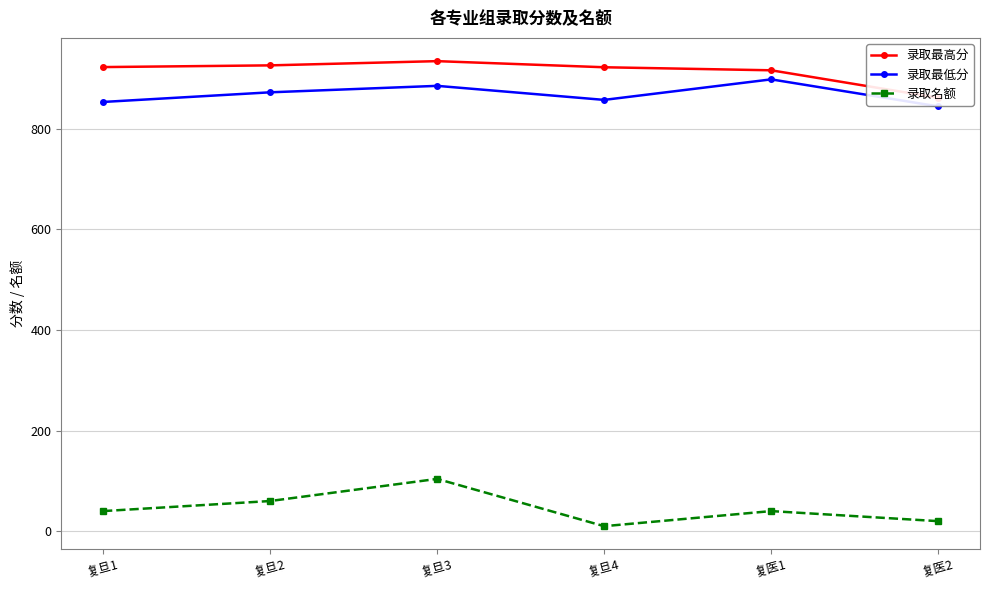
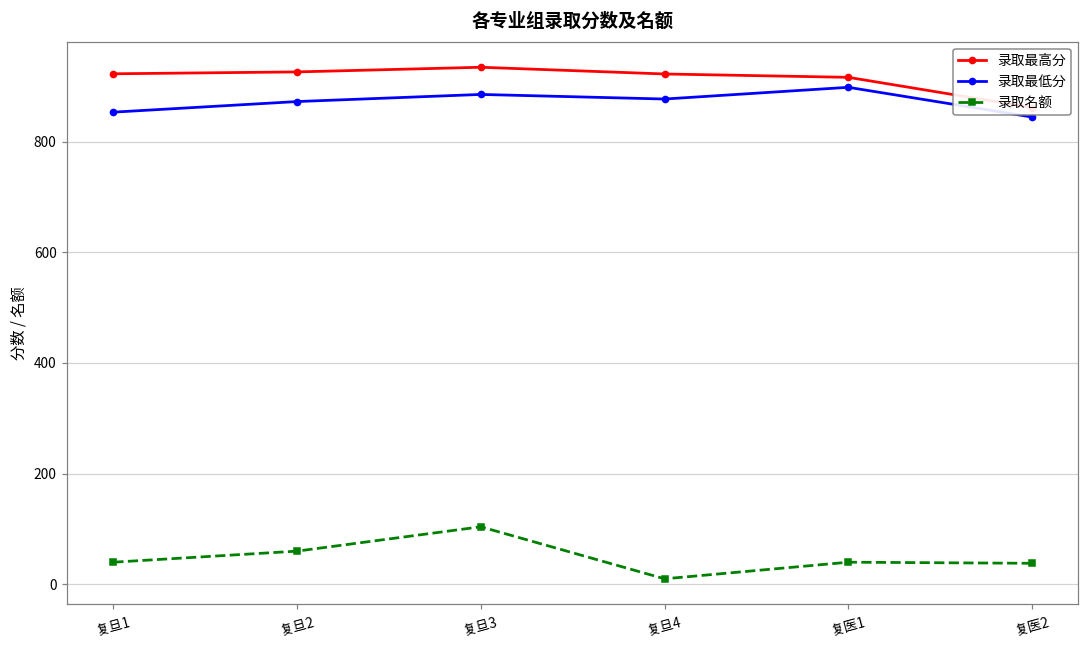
  {
    "录取最高分": {
      "复旦1": 920,
      "复旦2": 930,
      "复旦3": 930,
      "复旦4": 920,
      "复医1": 920
    },
    "录取最低分": {
      "复旦1": 850,
      "复旦2": 870,
      "复旦3": 890,
-     "复旦4": 860,
+     "复旦4": 880,
      "复医1": 900,
      "复医2": 840
    },
    "录取名额": {
      "复旦1": 40,
      "复旦2": 60,
      "复旦3": 100,
      "复旦4": 10,
      "复医1": 40,
-     "复医2": 20
+     "复医2": 40
    }
  }
